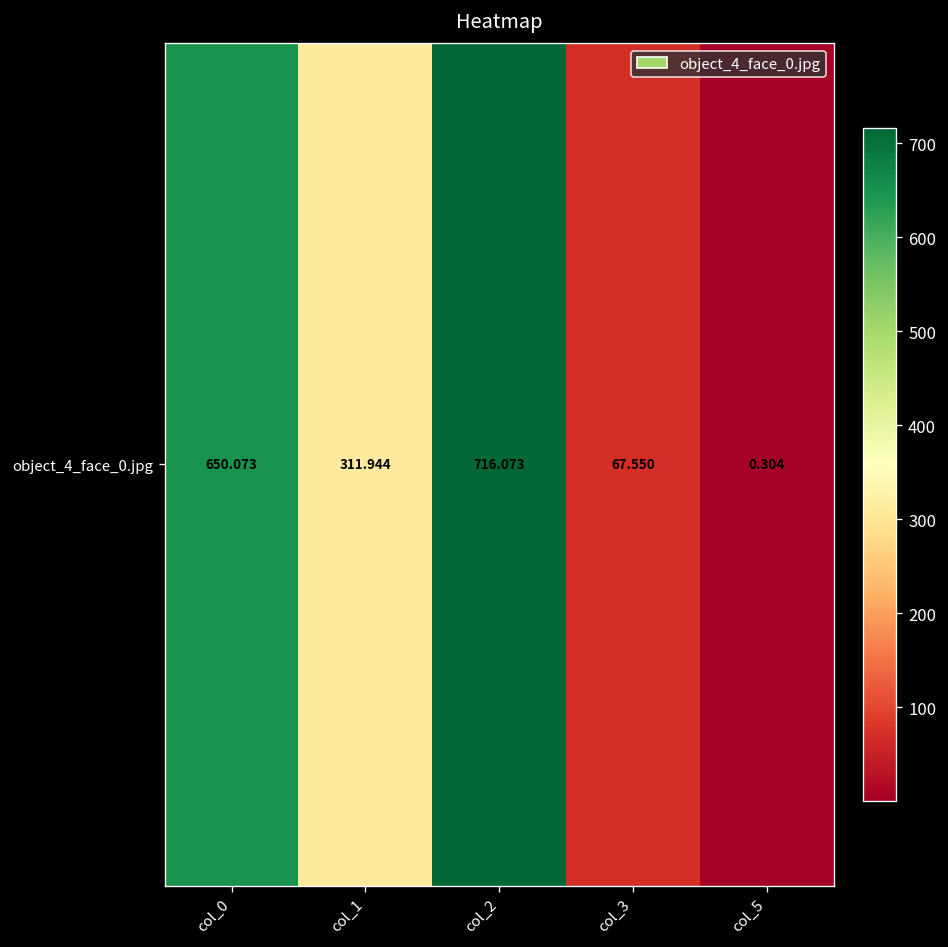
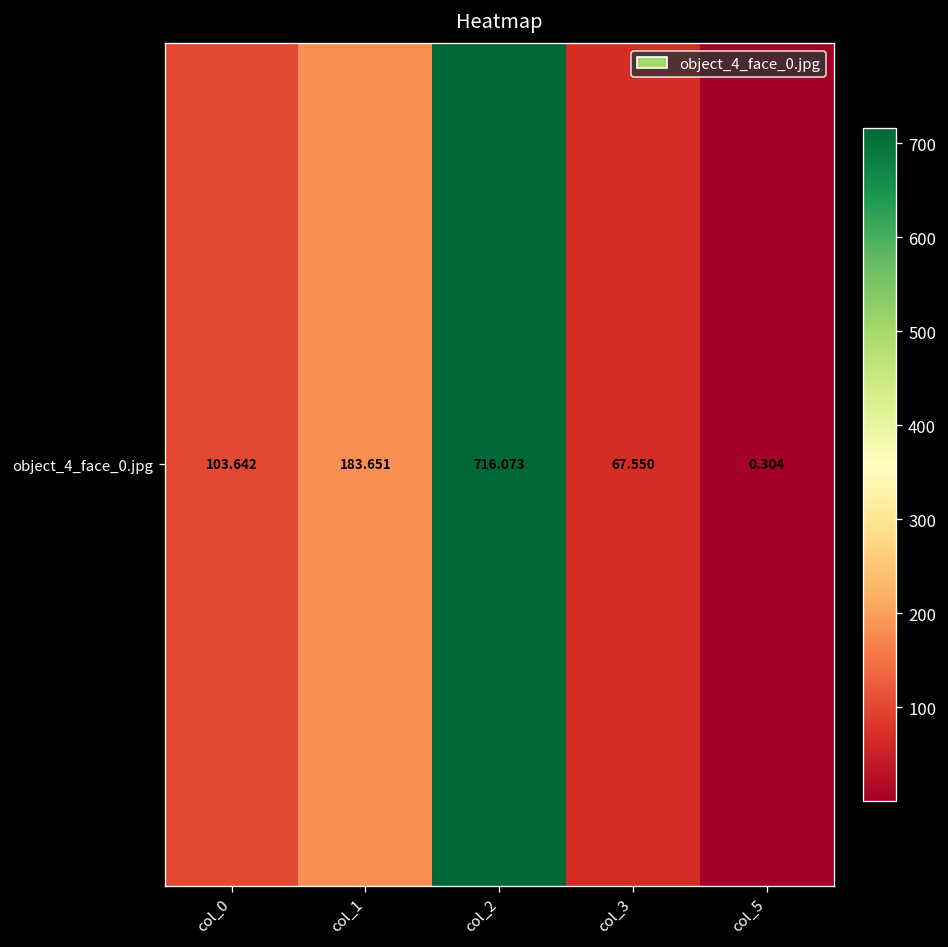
  {
    "object_4_face_0.jpg": {
-     "col_0": 650.073,
-     "col_1": 311.944,
+     "col_0": 103.642,
+     "col_1": 183.651,
      "col_2": 716.073,
      "col_3": 67.550,
      "col_5": 0.304
    }
  }
